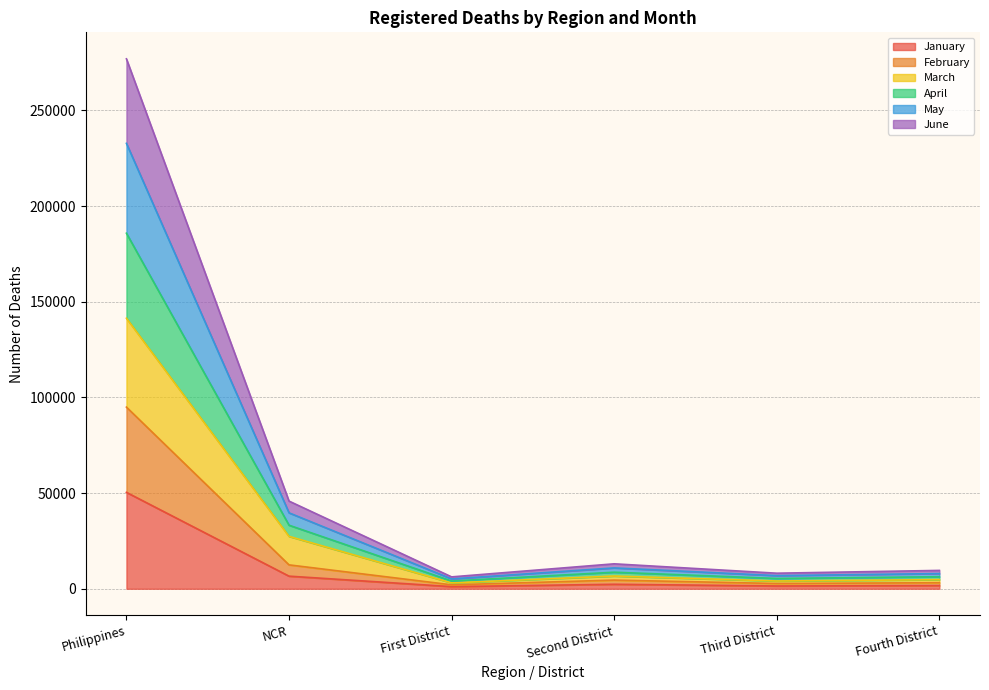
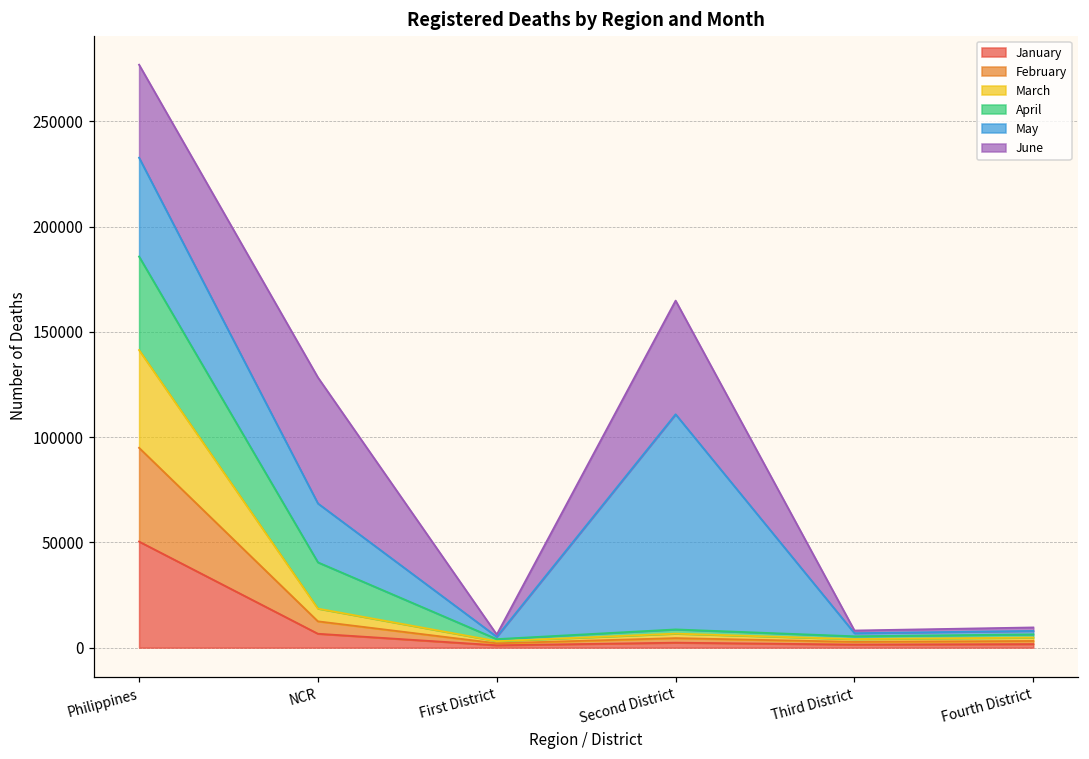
  {
    "March": {
      "Philippines": 46000,
-     "NCR": 15000,
+     "NCR": 6000,
      "Second District": 2000,
      "Fourth District": 2000
    },
    "April": {
      "Philippines": 44000,
-     "NCR": 6000,
+     "NCR": 22000,
      "Second District": 2000,
      "Fourth District": 2000
    },
    "May": {
      "Philippines": 47000,
-     "NCR": 6000,
-     "Second District": 2000,
+     "NCR": 28000,
+     "Second District": 102000,
      "Fourth District": 2000
    },
    "June": {
      "Philippines": 44000,
-     "NCR": 6000,
-     "Second District": 2000,
+     "NCR": 60000,
+     "Second District": 54000,
      "Fourth District": 2000
    }
  }
